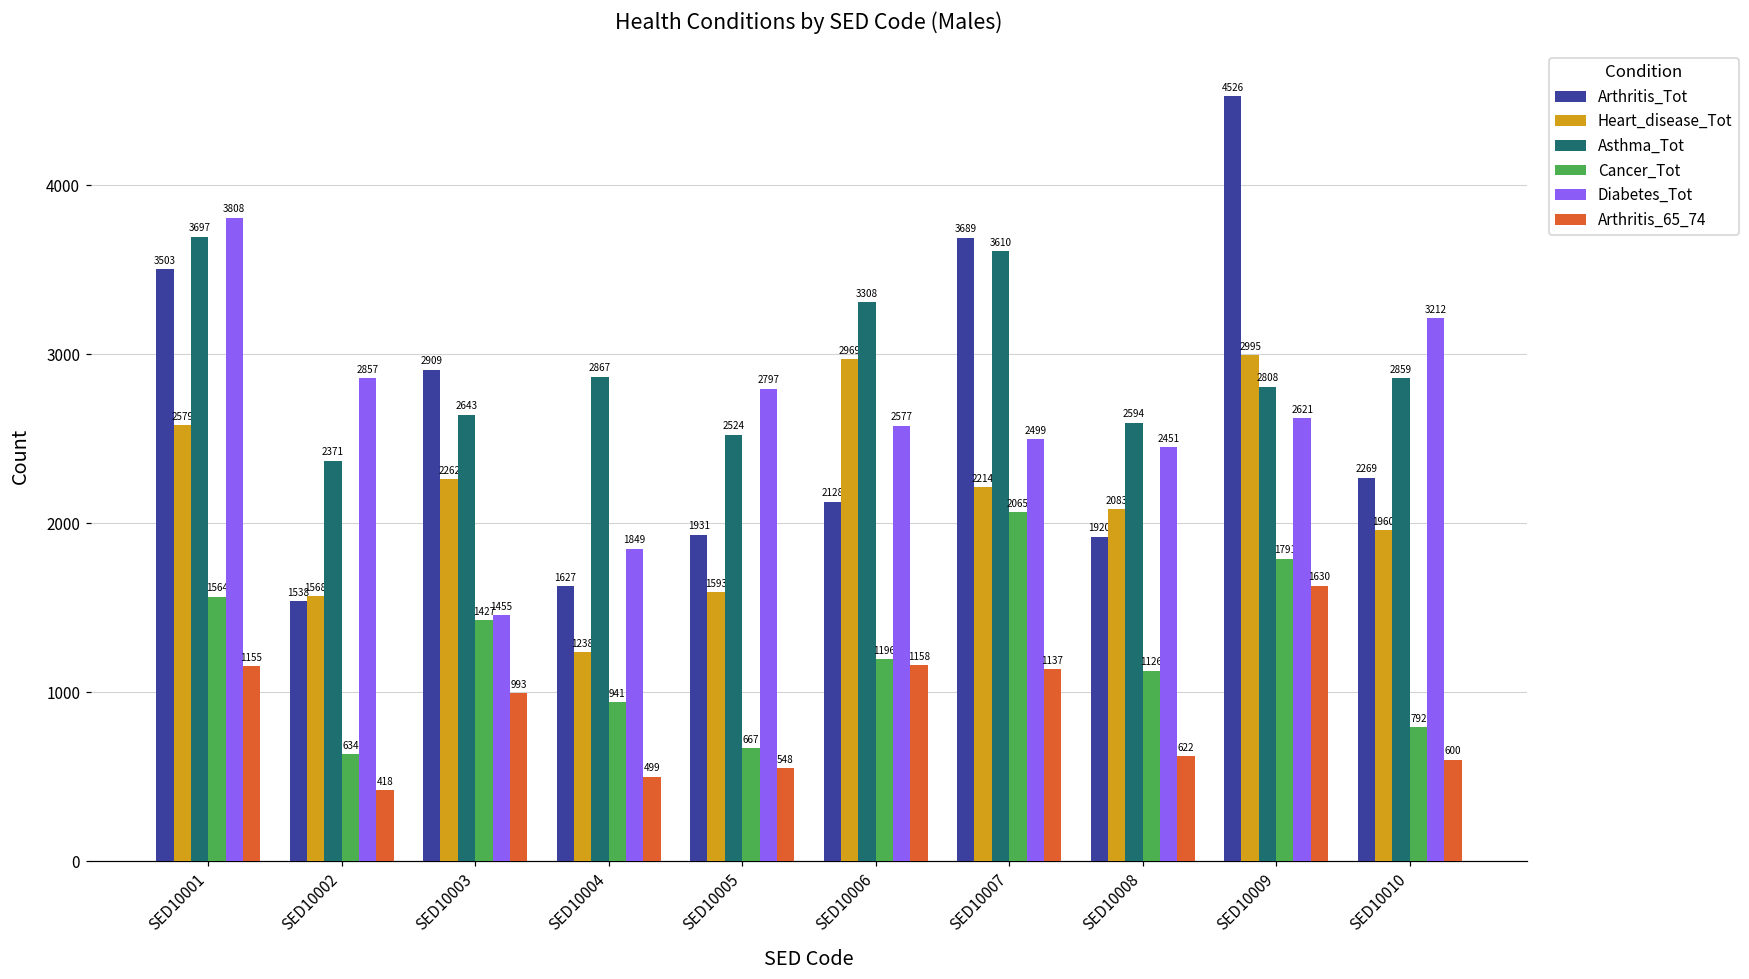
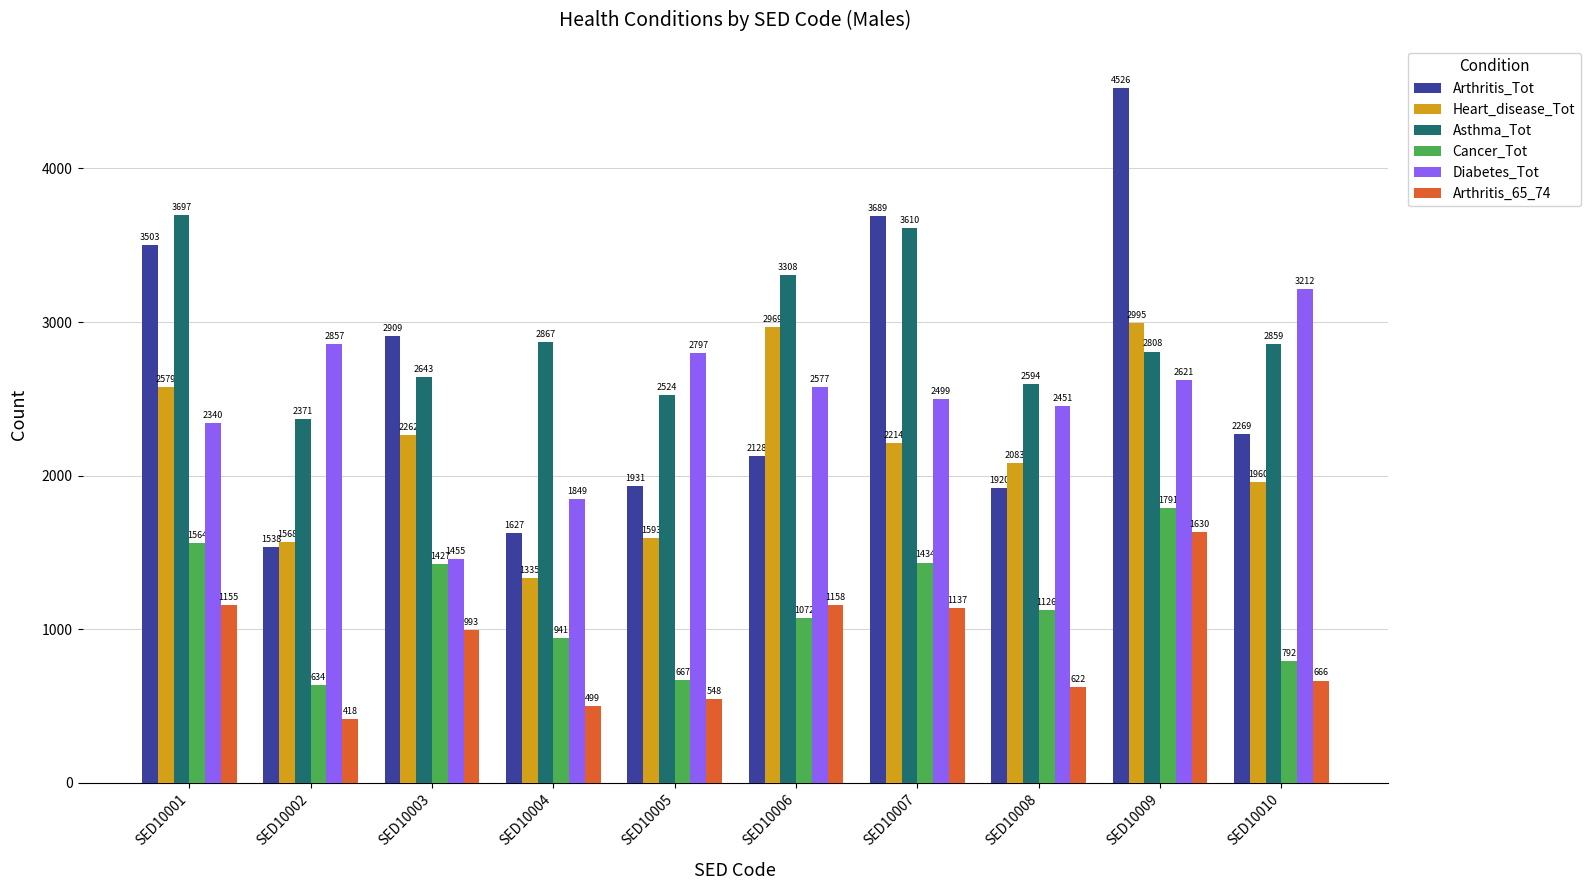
  {
    "Arthritis_Tot": {
      "SED10001": 3503,
      "SED10002": 1538,
      "SED10003": 2909,
      "SED10004": 1627,
      "SED10005": 1931,
      "SED10006": 2128,
      "SED10007": 3689,
      "SED10008": 1920,
      "SED10009": 4526,
      "SED10010": 2269
    },
    "Heart_disease_Tot": {
      "SED10001": 2579,
      "SED10002": 1568,
      "SED10003": 2262,
-     "SED10004": 1238,
+     "SED10004": 1335,
      "SED10005": 1593,
      "SED10006": 2969,
      "SED10007": 2214,
      "SED10008": 2083,
      "SED10009": 2995,
      "SED10010": 1960
    },
    "Asthma_Tot": {
      "SED10001": 3697,
      "SED10002": 2371,
      "SED10003": 2643,
      "SED10004": 2867,
      "SED10005": 2524,
      "SED10006": 3308,
      "SED10007": 3610,
      "SED10008": 2594,
      "SED10009": 2808,
      "SED10010": 2859
    },
    "Cancer_Tot": {
      "SED10001": 1564,
      "SED10002": 634,
      "SED10003": 1427,
      "SED10004": 941,
      "SED10005": 667,
-     "SED10006": 1196,
-     "SED10007": 2065,
+     "SED10006": 1072,
+     "SED10007": 1434,
      "SED10008": 1126,
      "SED10009": 1791,
      "SED10010": 792
    },
    "Diabetes_Tot": {
-     "SED10001": 3808,
+     "SED10001": 2340,
      "SED10002": 2857,
      "SED10003": 1455,
      "SED10004": 1849,
      "SED10005": 2797,
      "SED10006": 2577,
      "SED10007": 2499,
      "SED10008": 2451,
      "SED10009": 2621,
      "SED10010": 3212
    },
    "Arthritis_65_74": {
      "SED10001": 1155,
      "SED10002": 418,
      "SED10003": 993,
      "SED10004": 499,
      "SED10005": 548,
      "SED10006": 1158,
      "SED10007": 1137,
      "SED10008": 622,
      "SED10009": 1630,
-     "SED10010": 600
+     "SED10010": 666
    }
  }
